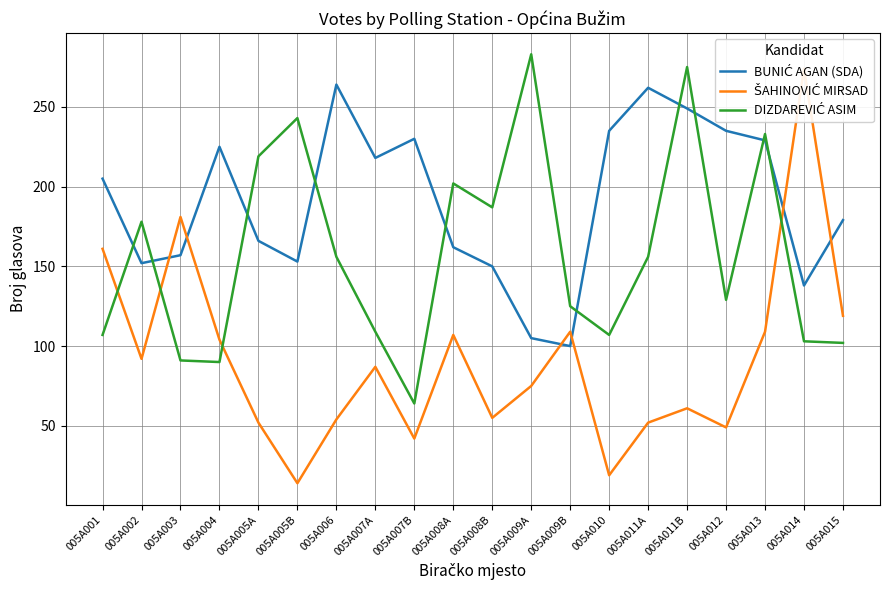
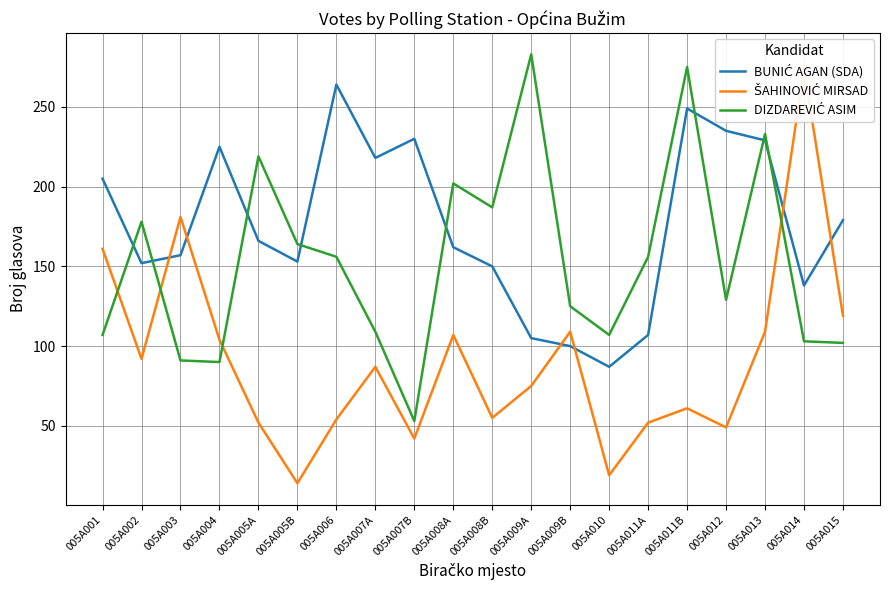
  {
    "BUNIĆ AGAN (SDA)": {
      "005A001": 205,
      "005A002": 152,
      "005A003": 157,
      "005A004": 225,
      "005A005A": 166,
      "005A005B": 153,
      "005A006": 264,
      "005A007A": 218,
      "005A007B": 230,
      "005A008A": 162,
      "005A008B": 150,
      "005A009A": 105,
      "005A009B": 100,
-     "005A010": 235,
-     "005A011A": 262,
+     "005A010": 87,
+     "005A011A": 107,
      "005A011B": 249,
      "005A012": 235,
      "005A013": 229,
      "005A014": 138,
      "005A015": 179
    },
    "ŠAHINOVIĆ MIRSAD": {
      "005A001": 161,
      "005A002": 92,
      "005A003": 181,
      "005A004": 104,
      "005A005A": 52,
      "005A005B": 14,
      "005A006": 54,
      "005A007A": 87,
      "005A007B": 42,
      "005A008A": 107,
      "005A008B": 55,
      "005A009A": 75,
      "005A009B": 109,
      "005A010": 19,
      "005A011A": 52,
      "005A011B": 61,
      "005A012": 49,
      "005A013": 109,
      "005A015": 119
    },
    "DIZDAREVIĆ ASIM": {
      "005A001": 107,
      "005A002": 178,
      "005A003": 91,
      "005A004": 90,
      "005A005A": 219,
-     "005A005B": 243,
+     "005A005B": 164,
      "005A006": 156,
      "005A007A": 109,
-     "005A007B": 64,
+     "005A007B": 53,
      "005A008A": 202,
      "005A008B": 187,
      "005A009A": 283,
      "005A009B": 125,
      "005A010": 107,
      "005A011A": 156,
      "005A011B": 275,
      "005A012": 129,
      "005A013": 233,
      "005A014": 103,
      "005A015": 102
    }
  }
